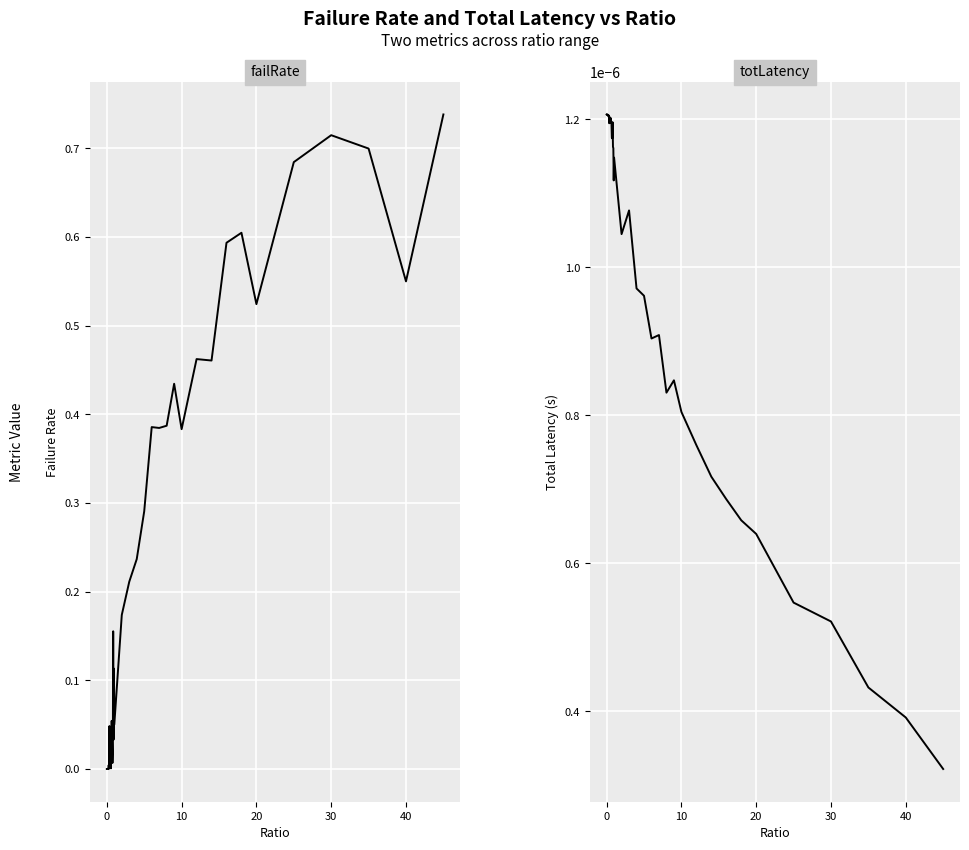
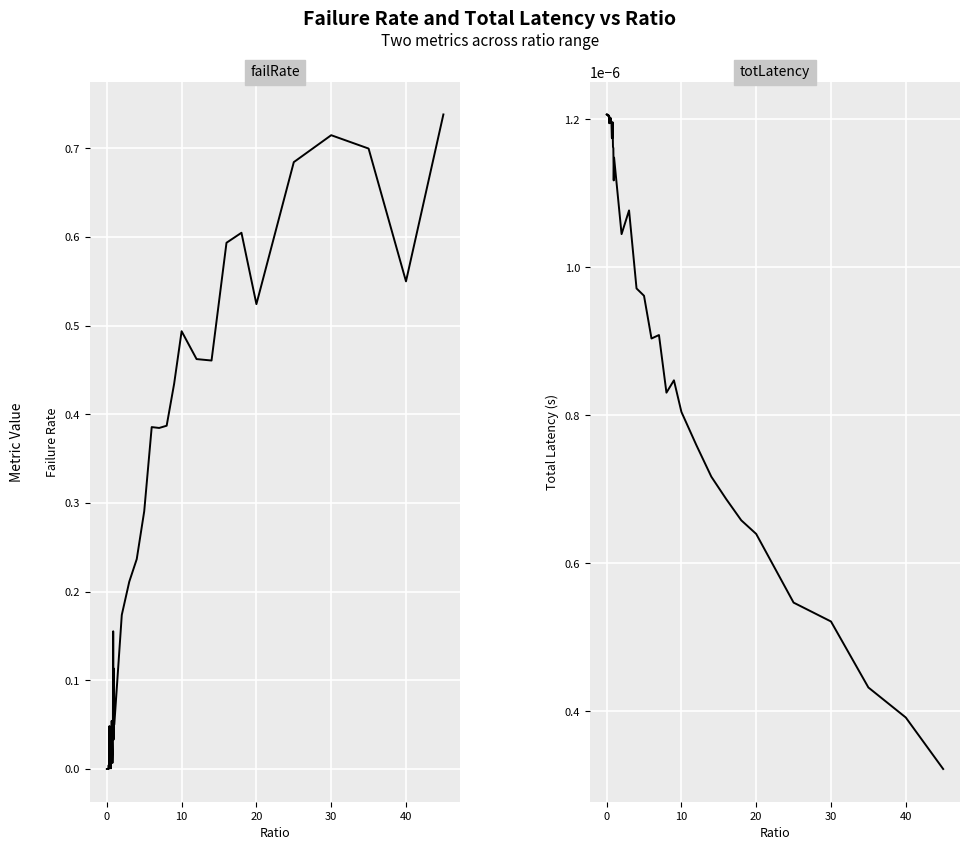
  {
    "failRate": {
      "0": 0.00,
-     "10": 0.38,
+     "10": 0.49,
      "20": 0.52,
      "30": 0.71,
      "40": 0.55
    },
    "totLatency": {
      "0": 0.00000121,
      "10": 0.00000080,
      "20": 0.00000064,
      "30": 0.00000052,
      "40": 0.00000039
    }
  }
